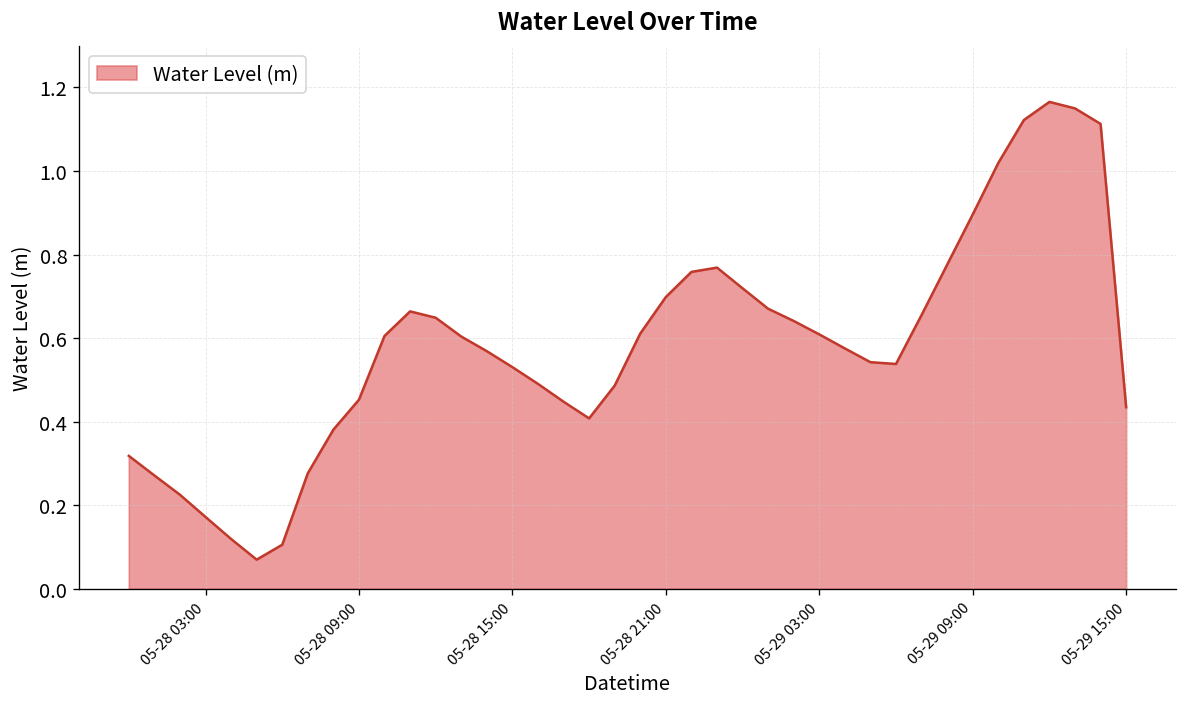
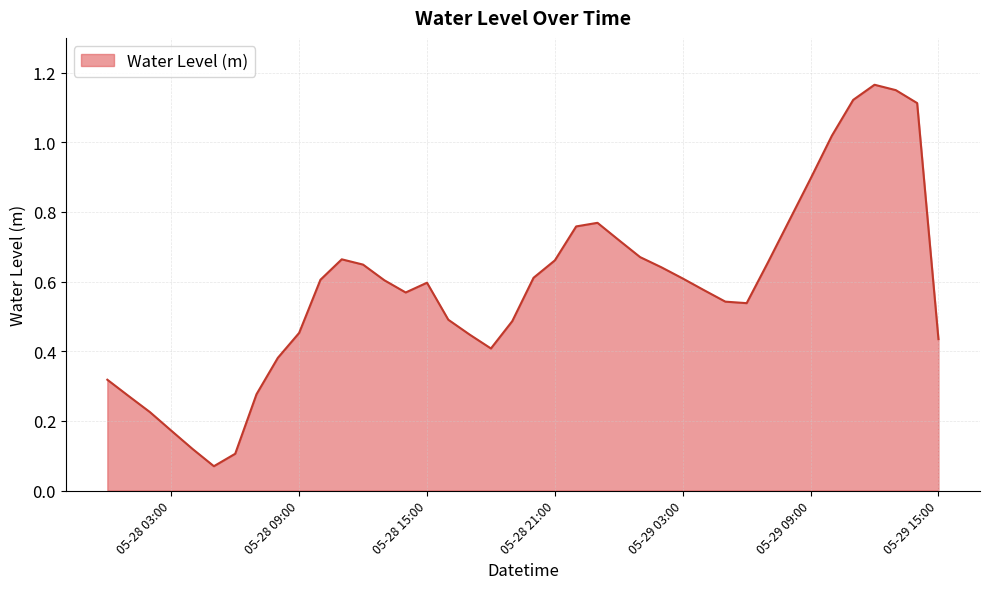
  {
    "05-28 03:00": 0.17,
    "05-28 09:00": 0.45,
-   "05-28 15:00": 0.53,
-   "05-28 21:00": 0.70,
+   "05-28 15:00": 0.60,
+   "05-28 21:00": 0.66,
    "05-29 03:00": 0.61,
    "05-29 09:00": 0.90,
    "05-29 15:00": 0.43
  }
